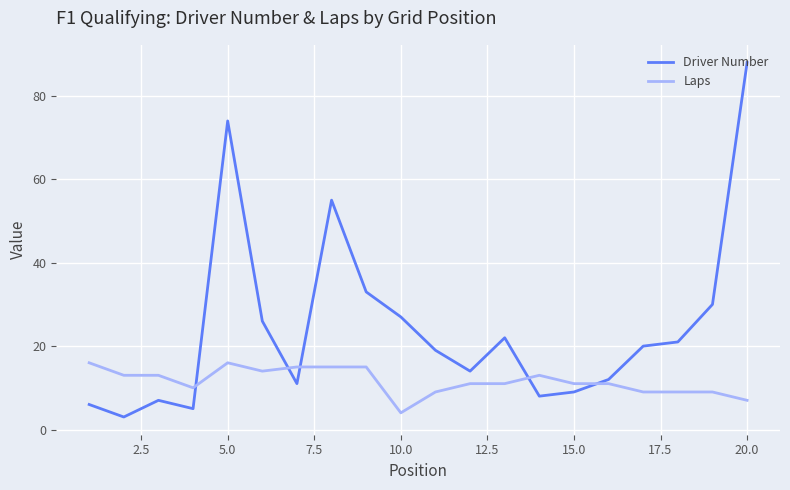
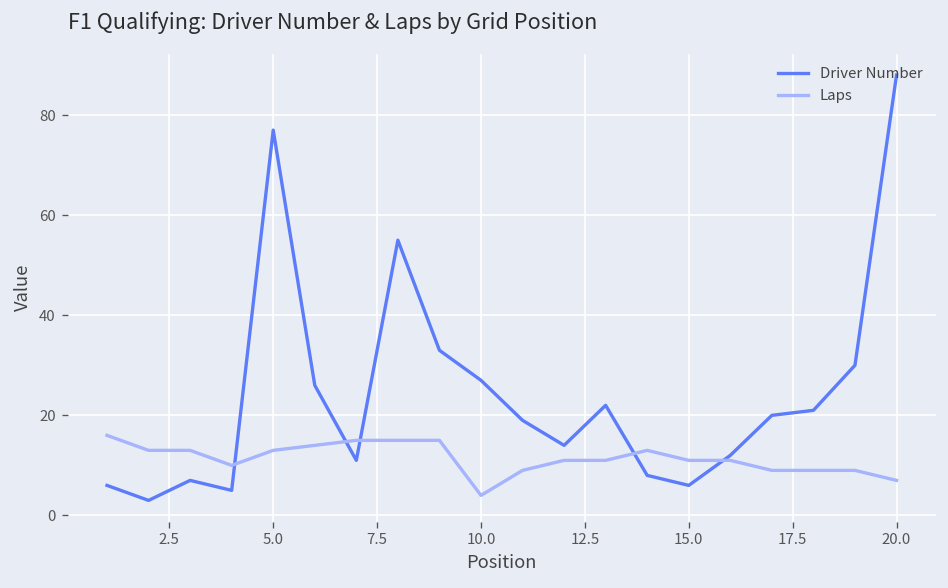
  {
    "Driver Number": {
-     "5.0": 74,
+     "5.0": 77,
      "10.0": 27,
-     "15.0": 9,
+     "15.0": 6,
      "20.0": 88
    },
    "Laps": {
-     "5.0": 16,
+     "5.0": 13,
      "10.0": 4,
      "15.0": 11,
      "20.0": 7
    }
  }
